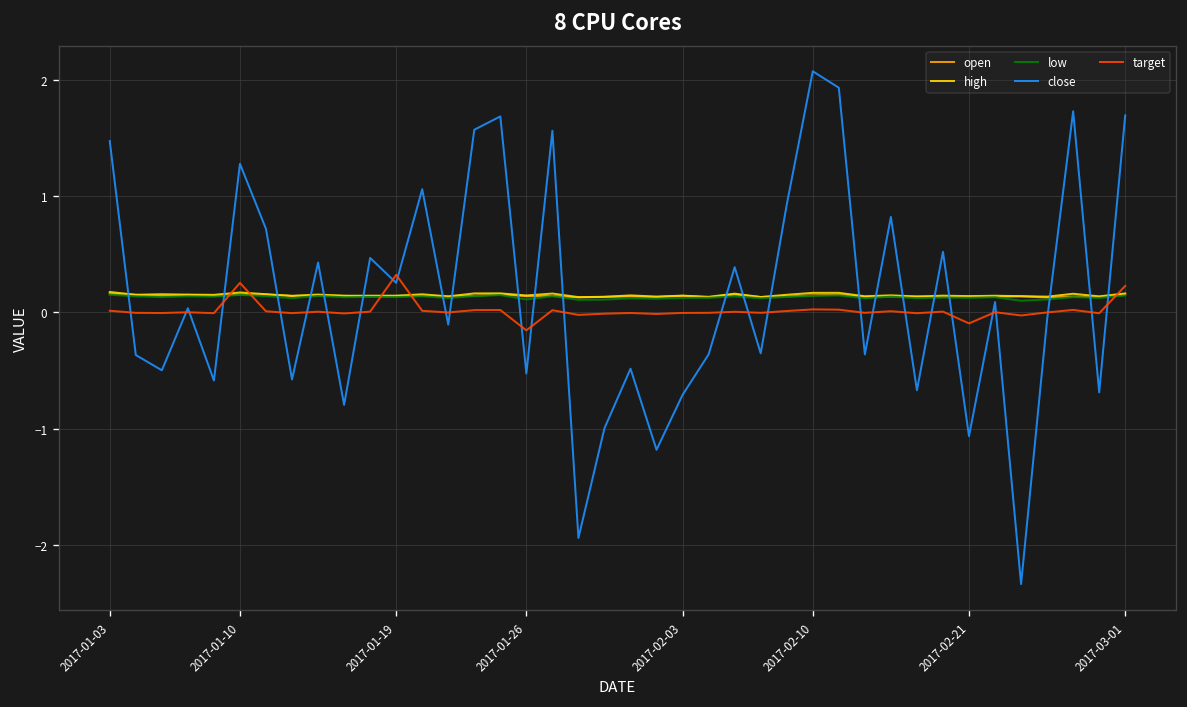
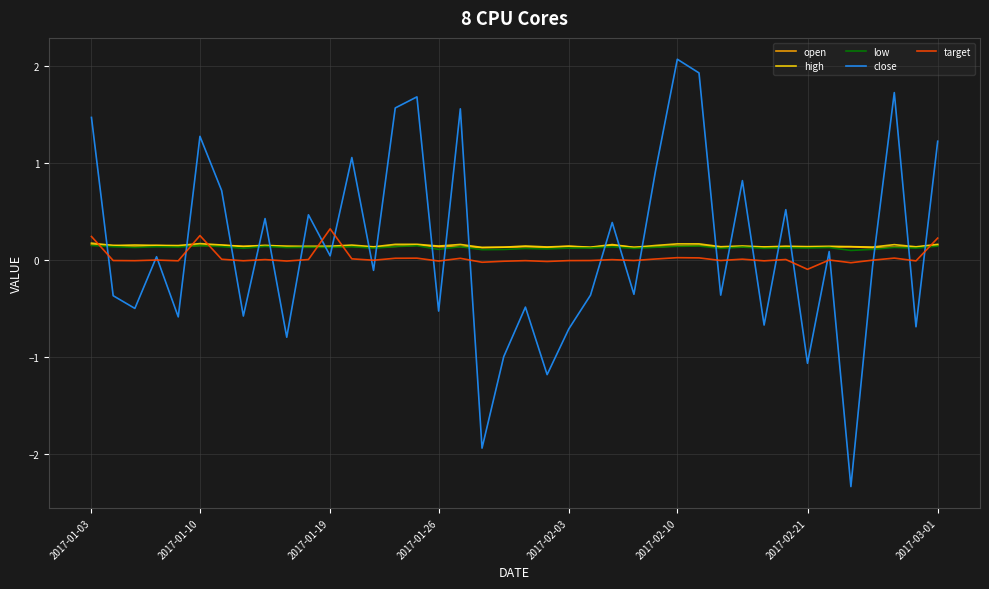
  {
    "low": {
      "2017-01-26": 0.1
    },
    "close": {
      "2017-01-03": 1.5,
      "2017-01-10": 1.3,
-     "2017-01-19": 0.3,
+     "2017-01-19": 0.0,
      "2017-01-26": -0.5,
      "2017-02-03": -0.7,
      "2017-02-10": 2.1,
      "2017-02-21": -1.1,
-     "2017-03-01": 1.7
+     "2017-03-01": 1.2
    },
    "target": {
-     "2017-01-03": 0.0,
+     "2017-01-03": 0.2,
      "2017-01-10": 0.3,
      "2017-01-19": 0.3,
-     "2017-01-26": -0.2,
+     "2017-01-26": 0.0,
      "2017-02-03": 0.0,
      "2017-02-10": 0.0,
      "2017-02-21": -0.1,
      "2017-03-01": 0.2
    }
  }
